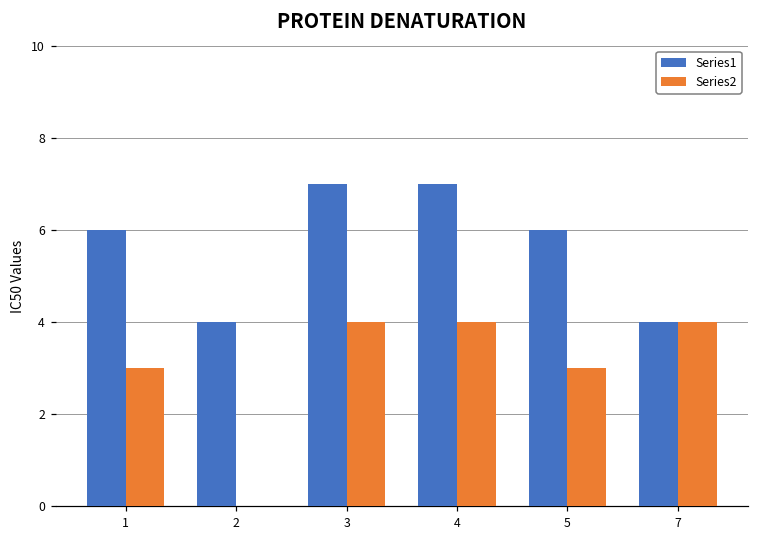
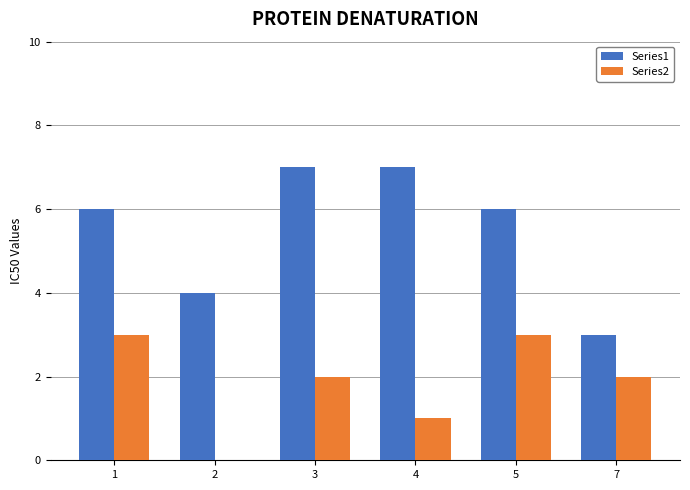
  {
    "Series1": {
      "1": 6,
      "2": 4,
      "3": 7,
      "4": 7,
      "5": 6,
-     "7": 4
+     "7": 3
    },
    "Series2": {
      "1": 3,
      "2": 0,
-     "3": 4,
-     "4": 4,
+     "3": 2,
+     "4": 1,
      "5": 3,
-     "7": 4
+     "7": 2
    }
  }
